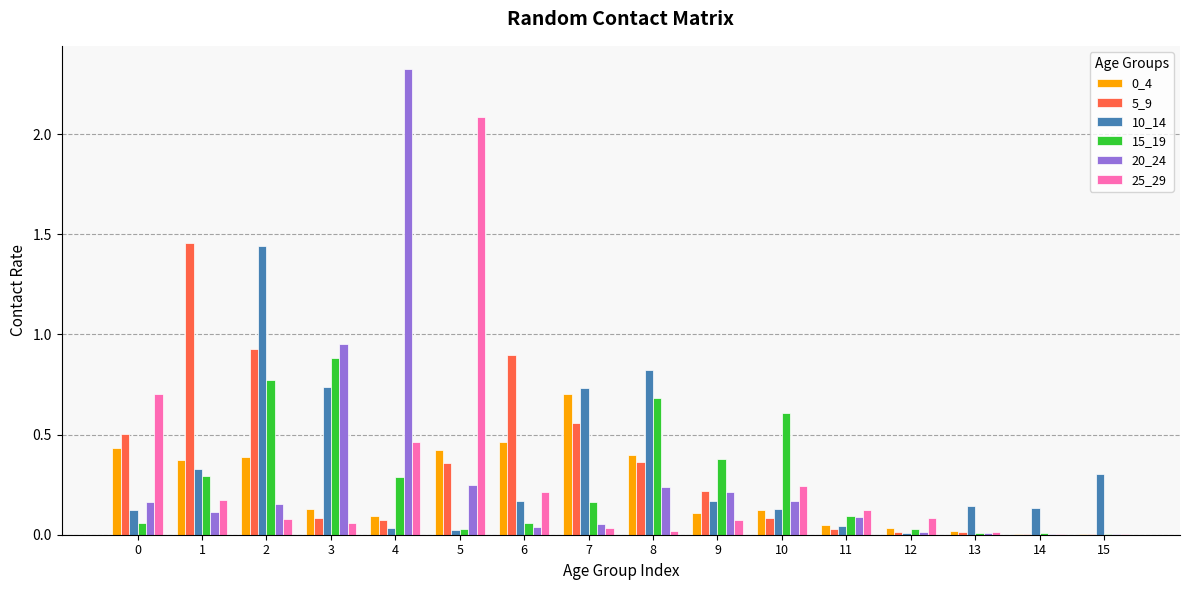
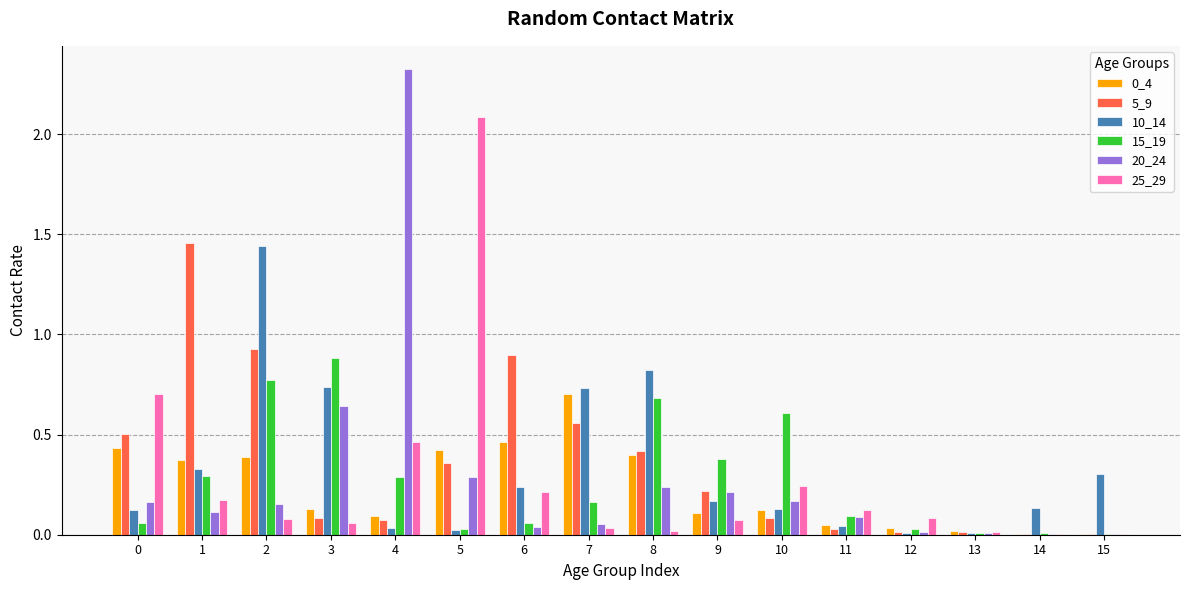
  {
    "0_4": {
      "0": 0.43,
      "1": 0.37,
      "2": 0.39,
      "3": 0.13,
      "4": 0.09,
      "5": 0.42,
      "6": 0.46,
      "7": 0.70,
      "8": 0.40,
      "9": 0.11,
      "10": 0.12,
      "11": 0.05,
      "12": 0.04,
      "13": 0.02
    },
    "5_9": {
      "0": 0.50,
      "1": 1.45,
      "2": 0.93,
      "3": 0.08,
      "4": 0.07,
      "5": 0.36,
      "6": 0.90,
      "7": 0.56,
-     "8": 0.37,
+     "8": 0.42,
      "9": 0.22,
      "10": 0.08,
      "11": 0.03,
      "12": 0.01
    },
    "10_14": {
      "0": 0.13,
      "1": 0.33,
      "2": 1.44,
      "3": 0.74,
      "4": 0.03,
      "5": 0.02,
-     "6": 0.17,
+     "6": 0.24,
      "7": 0.73,
      "8": 0.82,
      "9": 0.17,
      "10": 0.13,
      "11": 0.04,
-     "13": 0.14,
+     "13": 0.01,
      "14": 0.13,
      "15": 0.30
    },
    "15_19": {
      "0": 0.06,
      "1": 0.29,
      "2": 0.77,
      "3": 0.88,
      "4": 0.29,
      "5": 0.03,
      "6": 0.06,
      "7": 0.17,
      "8": 0.68,
      "9": 0.38,
      "10": 0.61,
      "11": 0.10,
      "12": 0.03
    },
    "20_24": {
      "0": 0.16,
      "1": 0.11,
      "2": 0.15,
-     "3": 0.95,
+     "3": 0.64,
      "4": 2.32,
-     "5": 0.25,
+     "5": 0.29,
      "6": 0.04,
      "7": 0.05,
      "8": 0.24,
      "9": 0.21,
      "10": 0.17,
      "11": 0.09
    },
    "25_29": {
      "0": 0.70,
      "1": 0.17,
      "2": 0.08,
      "3": 0.06,
      "4": 0.46,
      "5": 2.08,
      "6": 0.22,
      "7": 0.03,
      "8": 0.02,
      "9": 0.07,
      "10": 0.24,
      "11": 0.12,
      "12": 0.08,
      "13": 0.02
    }
  }
